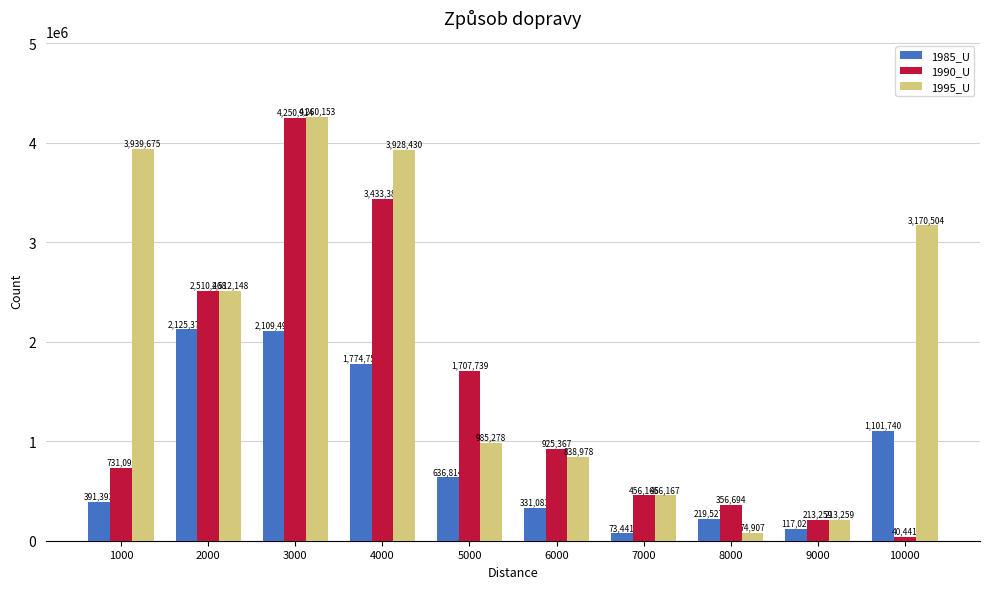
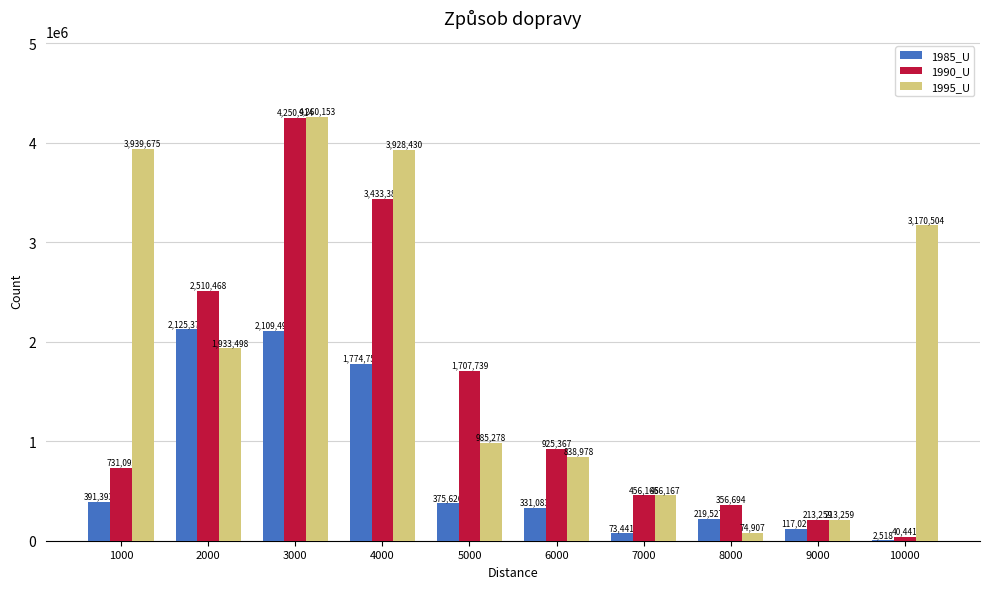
  {
    "1985_U": {
      "1000": "391,393",
      "2000": "2,125,377",
      "3000": "2,109,498",
      "4000": "1,774,759",
-     "5000": "636,814",
+     "5000": "375,626",
      "6000": "331,083",
      "7000": "73,441",
      "8000": "219,527",
      "9000": "117,029",
-     "10000": "1,101,740"
+     "10000": "2,518"
    },
    "1990_U": {
      "1000": "731,092",
      "2000": "2,510,468",
      "4000": "3,433,383",
      "5000": "1,707,739",
      "6000": "925,367",
      "8000": "356,694",
      "10000": "40,441"
    },
    "1995_U": {
      "1000": "3,939,675",
-     "2000": "2,512,148",
+     "2000": "1,933,498",
      "4000": "3,928,430",
      "5000": "985,278",
      "6000": "838,978",
      "8000": "74,907",
      "10000": "3,170,504"
    }
  }
